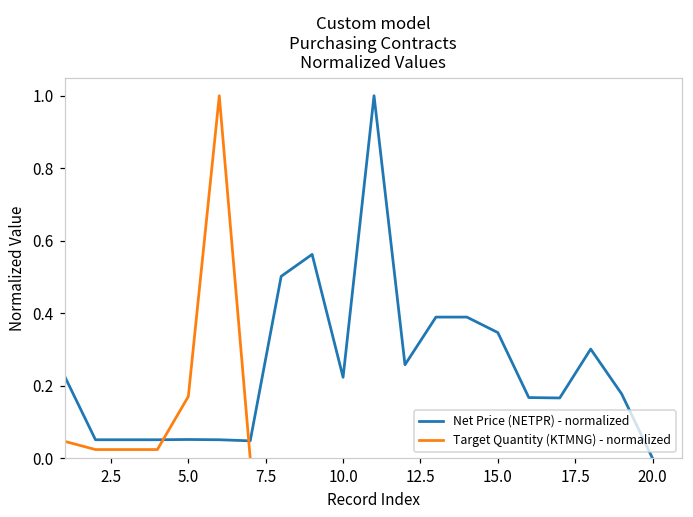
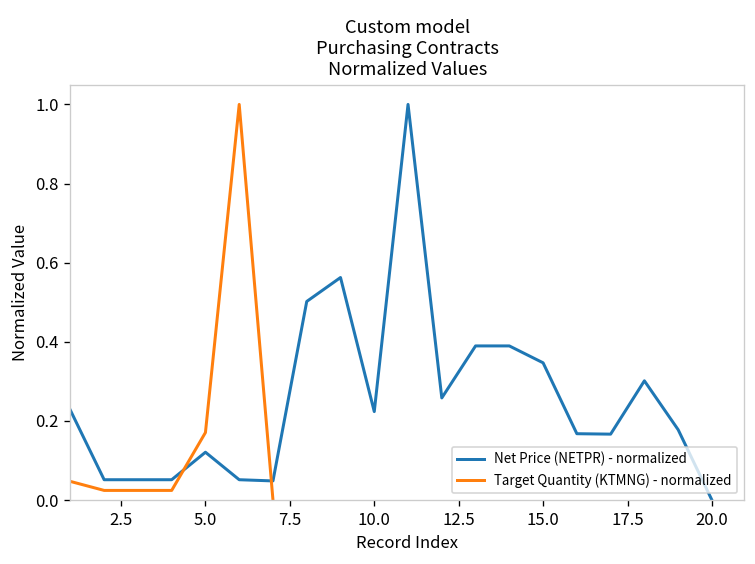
  {
    "Net Price (NETPR) - normalized": {
-     "5.0": 0.05,
+     "5.0": 0.12,
      "10.0": 0.22,
      "15.0": 0.35,
      "20.0": 0.00
    },
    "Target Quantity (KTMNG) - normalized": {
      "5.0": 0.17
    }
  }
